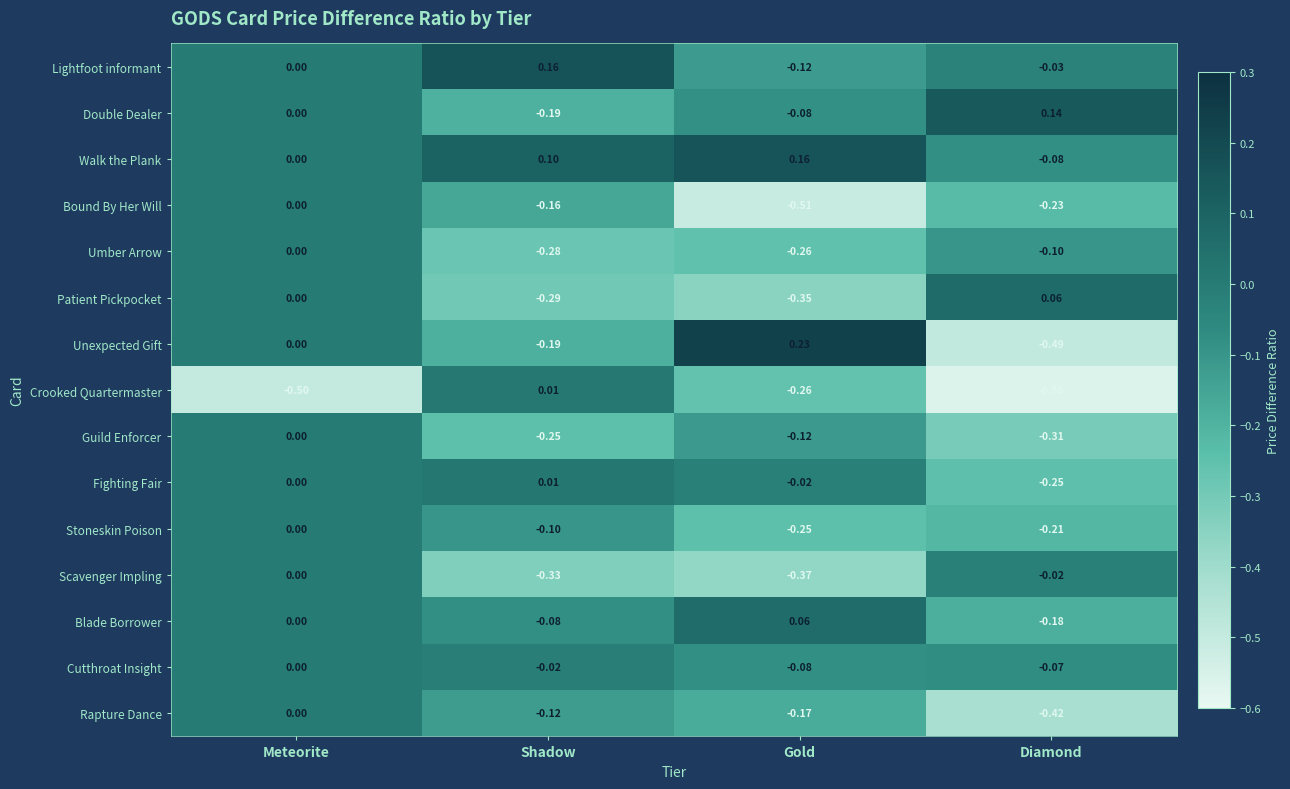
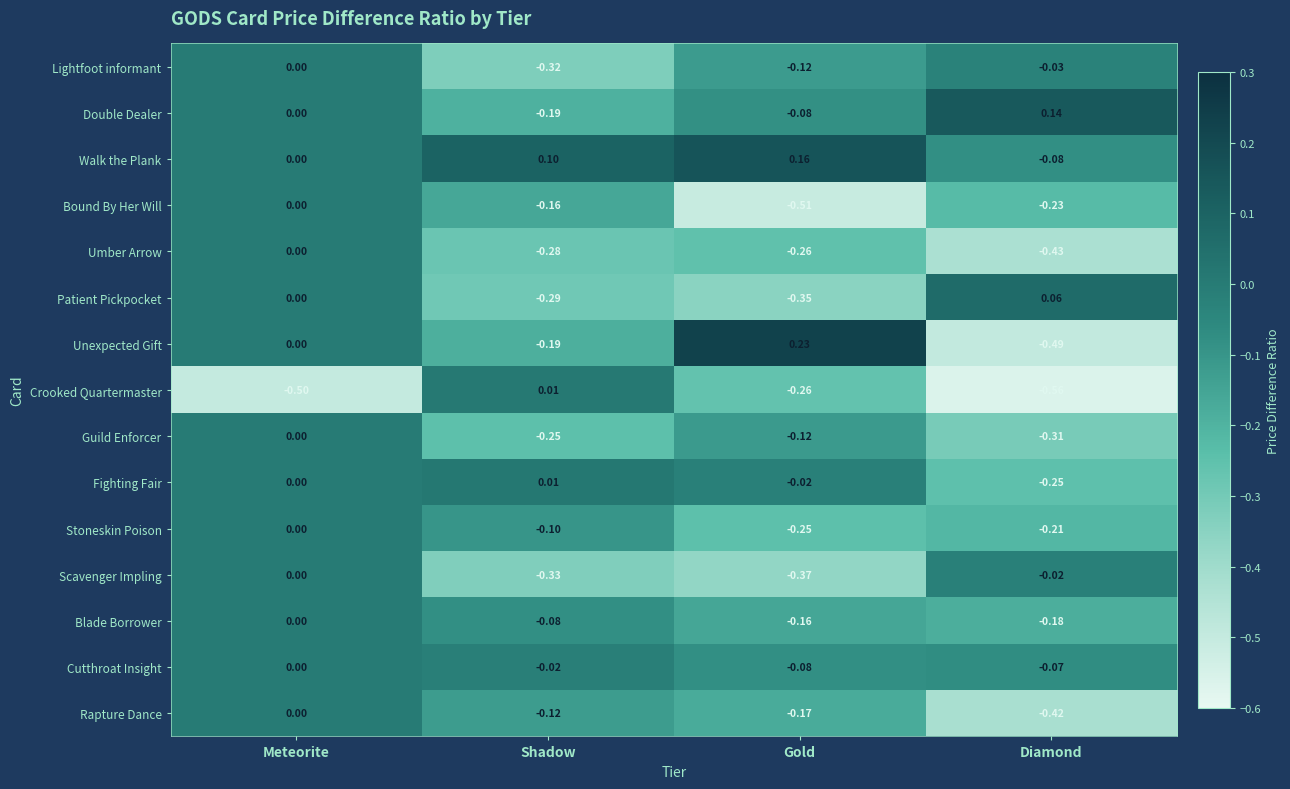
  {
    "Lightfoot informant": {
      "Meteorite": 0.00,
-     "Shadow": 0.16,
+     "Shadow": -0.32,
      "Gold": -0.12,
      "Diamond": -0.03
    },
    "Double Dealer": {
      "Meteorite": 0.00,
      "Shadow": -0.19,
      "Gold": -0.08,
      "Diamond": 0.14
    },
    "Walk the Plank": {
      "Meteorite": 0.00,
      "Shadow": 0.10,
      "Gold": 0.16,
      "Diamond": -0.08
    },
    "Bound By Her Will": {
      "Meteorite": 0.00,
      "Shadow": -0.16,
      "Diamond": -0.23
    },
    "Umber Arrow": {
      "Meteorite": 0.00,
      "Shadow": -0.28,
      "Gold": -0.26,
-     "Diamond": -0.10
+     "Diamond": -0.43
    },
    "Patient Pickpocket": {
      "Meteorite": 0.00,
      "Shadow": -0.29,
      "Gold": -0.35,
      "Diamond": 0.06
    },
    "Unexpected Gift": {
      "Meteorite": 0.00,
      "Shadow": -0.19
    },
    "Crooked Quartermaster": {
      "Shadow": 0.01,
      "Gold": -0.26
    },
    "Guild Enforcer": {
      "Meteorite": 0.00,
      "Shadow": -0.25,
      "Gold": -0.12,
      "Diamond": -0.31
    },
    "Fighting Fair": {
      "Meteorite": 0.00,
      "Shadow": 0.01,
      "Gold": -0.02,
      "Diamond": -0.25
    },
    "Stoneskin Poison": {
      "Meteorite": 0.00,
      "Shadow": -0.10,
      "Gold": -0.25,
      "Diamond": -0.21
    },
    "Scavenger Impling": {
      "Meteorite": 0.00,
      "Shadow": -0.33,
      "Gold": -0.37,
      "Diamond": -0.02
    },
    "Blade Borrower": {
      "Meteorite": 0.00,
      "Shadow": -0.08,
-     "Gold": 0.06,
+     "Gold": -0.16,
      "Diamond": -0.18
    },
    "Cutthroat Insight": {
      "Meteorite": 0.00,
      "Shadow": -0.02,
      "Gold": -0.08,
      "Diamond": -0.07
    },
    "Rapture Dance": {
      "Meteorite": 0.00,
      "Shadow": -0.12,
      "Gold": -0.17,
      "Diamond": -0.42
    }
  }
